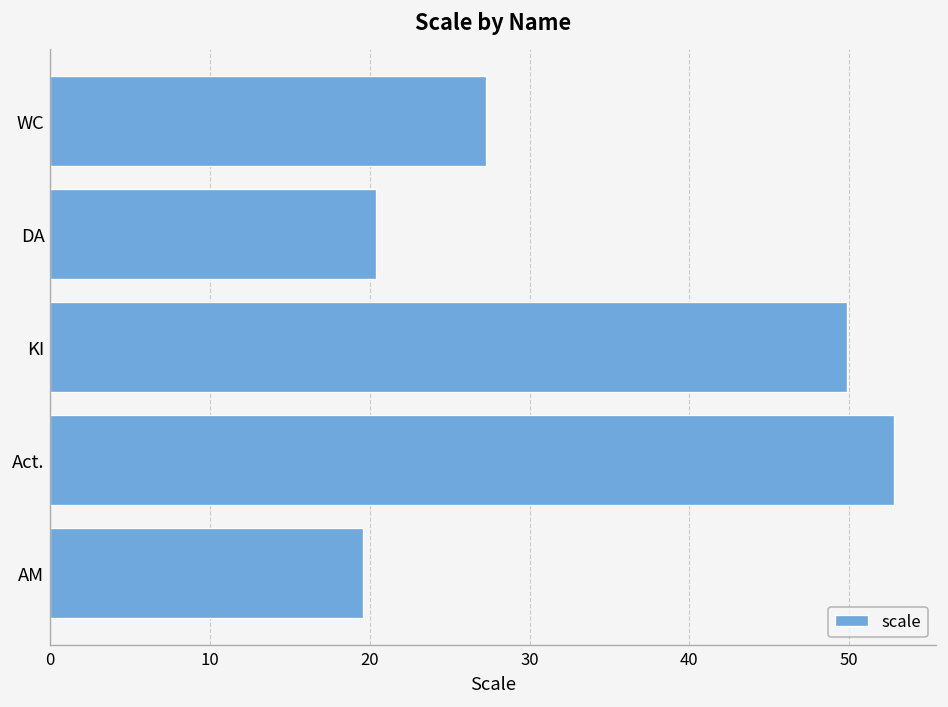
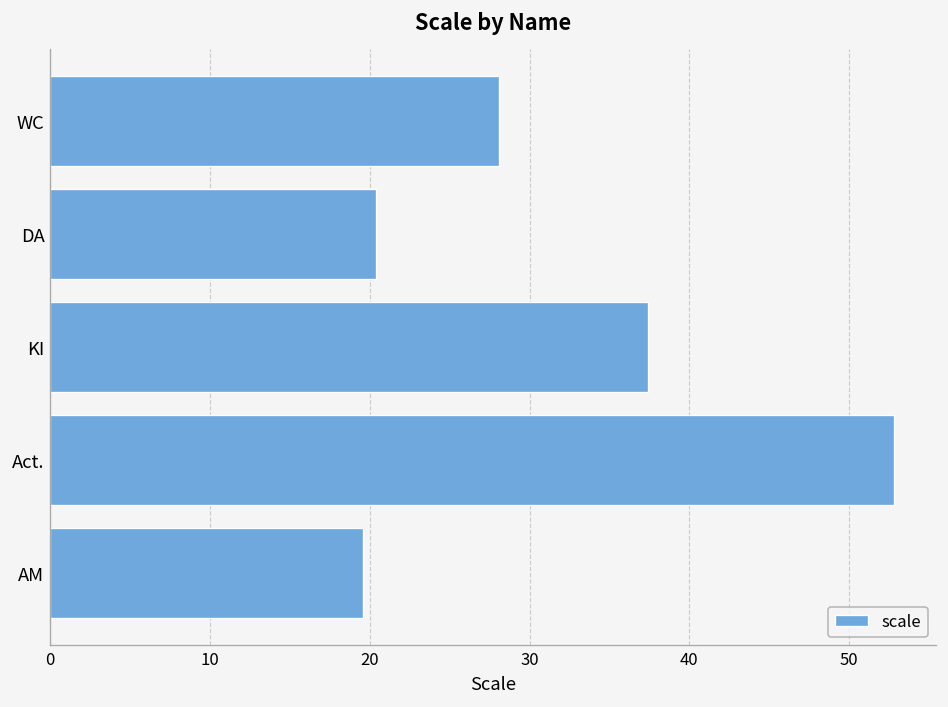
  {
-   "WC": 27.3,
+   "WC": 28.1,
    "DA": 20.4,
-   "KI": 49.9,
+   "KI": 37.4,
    "Act.": 52.8,
    "AM": 19.6
  }
